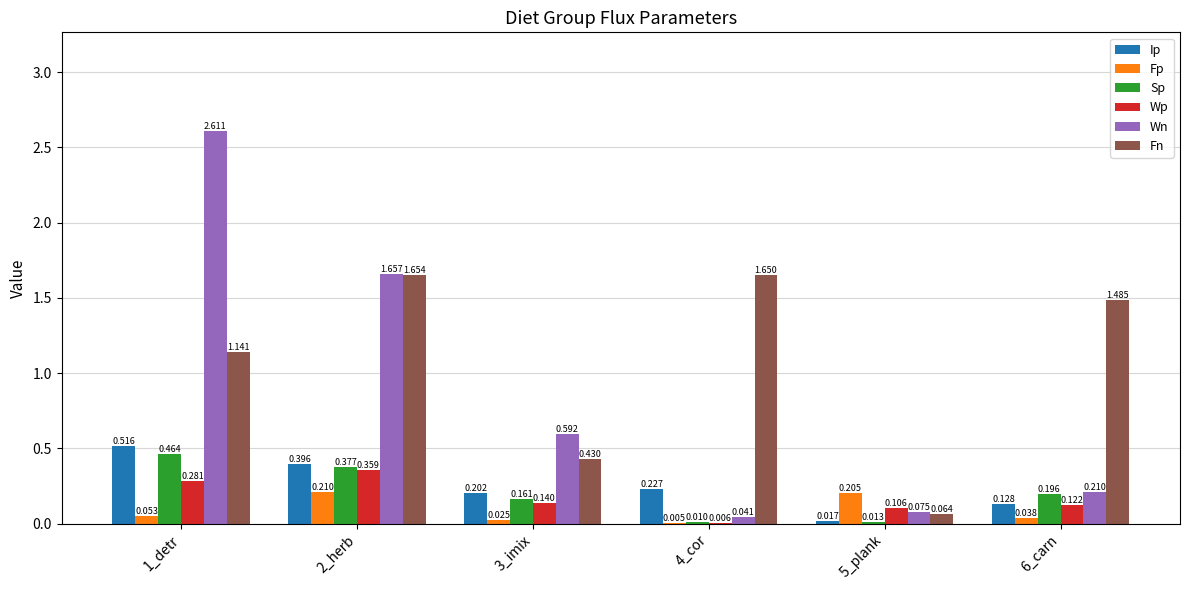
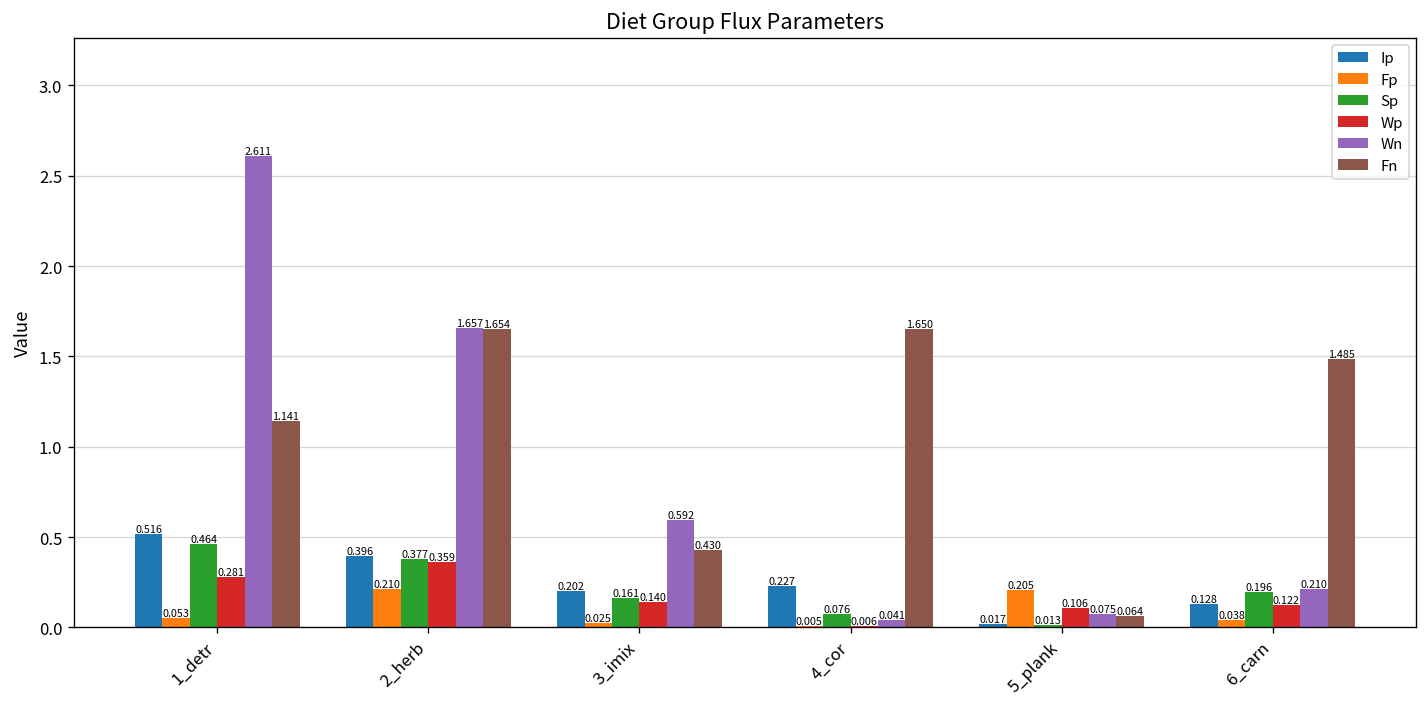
  {
    "Ip": {
      "1_detr": 0.516,
      "2_herb": 0.396,
      "3_imix": 0.202,
      "4_cor": 0.227,
      "5_plank": 0.017,
      "6_carn": 0.128
    },
    "Fp": {
      "1_detr": 0.053,
      "2_herb": 0.210,
      "3_imix": 0.025,
      "4_cor": 0.005,
      "5_plank": 0.205,
      "6_carn": 0.038
    },
    "Sp": {
      "1_detr": 0.464,
      "2_herb": 0.377,
      "3_imix": 0.161,
-     "4_cor": 0.010,
+     "4_cor": 0.076,
      "5_plank": 0.013,
      "6_carn": 0.196
    },
    "Wp": {
      "1_detr": 0.281,
      "2_herb": 0.359,
      "3_imix": 0.140,
      "4_cor": 0.006,
      "5_plank": 0.106,
      "6_carn": 0.122
    },
    "Wn": {
      "1_detr": 2.611,
      "2_herb": 1.657,
      "3_imix": 0.592,
      "4_cor": 0.041,
      "5_plank": 0.075,
      "6_carn": 0.210
    },
    "Fn": {
      "1_detr": 1.141,
      "2_herb": 1.654,
      "3_imix": 0.430,
      "4_cor": 1.650,
      "5_plank": 0.064,
      "6_carn": 1.485
    }
  }
